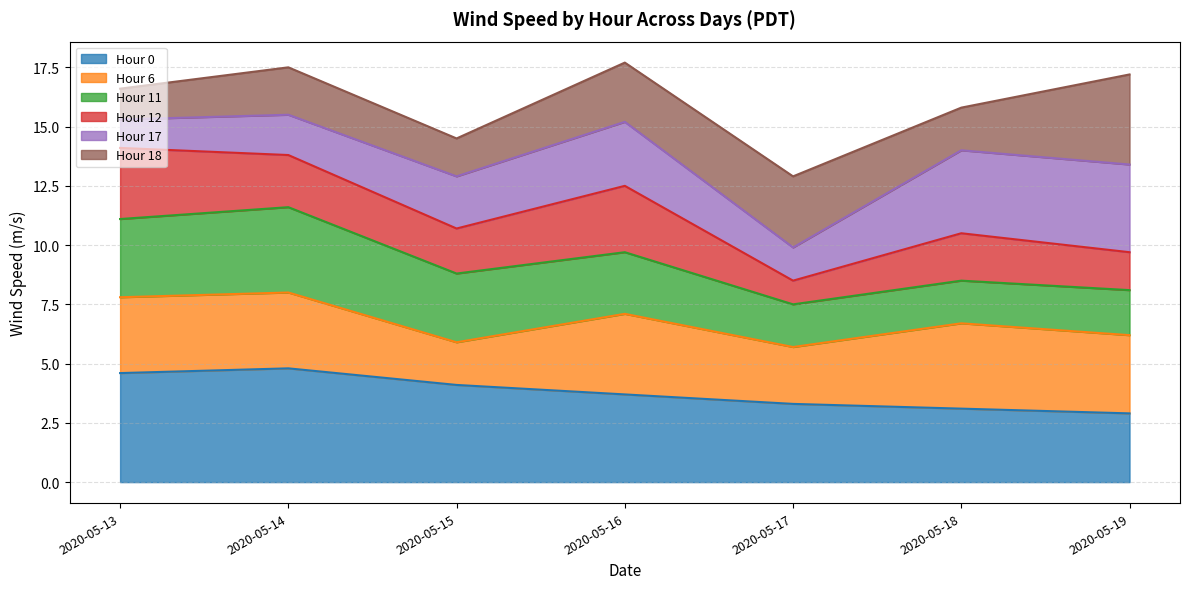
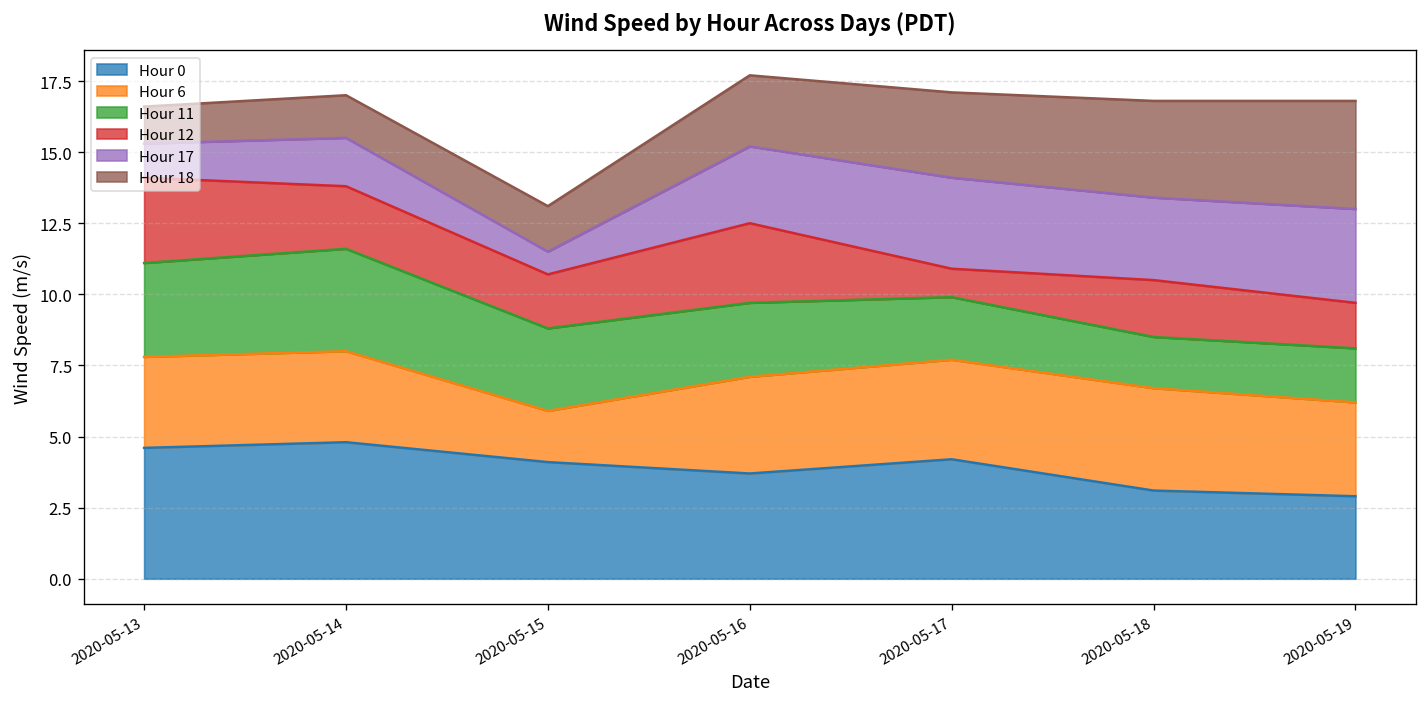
  {
    "Hour 0": {
      "2020-05-13": 4.6,
      "2020-05-14": 4.8,
      "2020-05-15": 4.1,
      "2020-05-16": 3.7,
-     "2020-05-17": 3.3,
+     "2020-05-17": 4.2,
      "2020-05-18": 3.1,
      "2020-05-19": 2.9
    },
    "Hour 6": {
      "2020-05-13": 3.2,
      "2020-05-14": 3.2,
      "2020-05-15": 1.8,
      "2020-05-16": 3.4,
-     "2020-05-17": 2.4,
+     "2020-05-17": 3.5,
      "2020-05-18": 3.6,
      "2020-05-19": 3.3
    },
    "Hour 11": {
      "2020-05-13": 3.3,
      "2020-05-14": 3.6,
      "2020-05-15": 2.9,
      "2020-05-16": 2.6,
-     "2020-05-17": 1.8,
+     "2020-05-17": 2.2,
      "2020-05-18": 1.8,
      "2020-05-19": 1.9
    },
    "Hour 12": {
      "2020-05-14": 2.2,
      "2020-05-15": 1.9,
      "2020-05-16": 2.8,
      "2020-05-17": 1.0,
      "2020-05-18": 2.0,
      "2020-05-19": 1.6
    },
    "Hour 17": {
      "2020-05-14": 1.7,
-     "2020-05-15": 2.2,
+     "2020-05-15": 0.8,
      "2020-05-16": 2.7,
-     "2020-05-17": 1.4,
-     "2020-05-18": 3.5,
-     "2020-05-19": 3.7
+     "2020-05-17": 3.2,
+     "2020-05-18": 2.9,
+     "2020-05-19": 3.3
    },
    "Hour 18": {
-     "2020-05-14": 2.0,
+     "2020-05-14": 1.5,
      "2020-05-15": 1.6,
      "2020-05-16": 2.5,
      "2020-05-17": 3.0,
-     "2020-05-18": 1.8,
+     "2020-05-18": 3.4,
      "2020-05-19": 3.8
    }
  }
